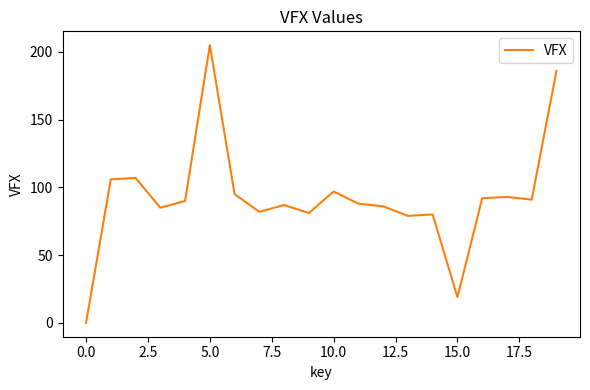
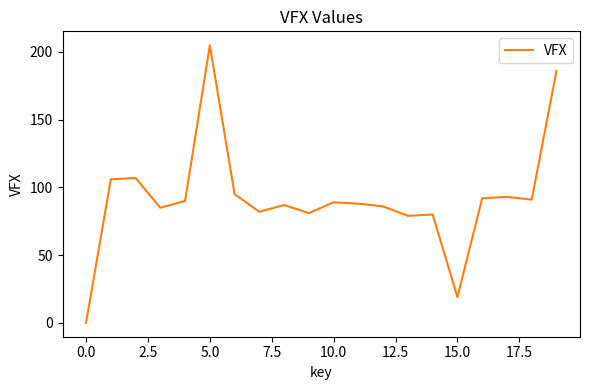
  {
    "0.0": 0,
    "5.0": 205,
-   "10.0": 97,
+   "10.0": 89,
    "15.0": 19
  }
